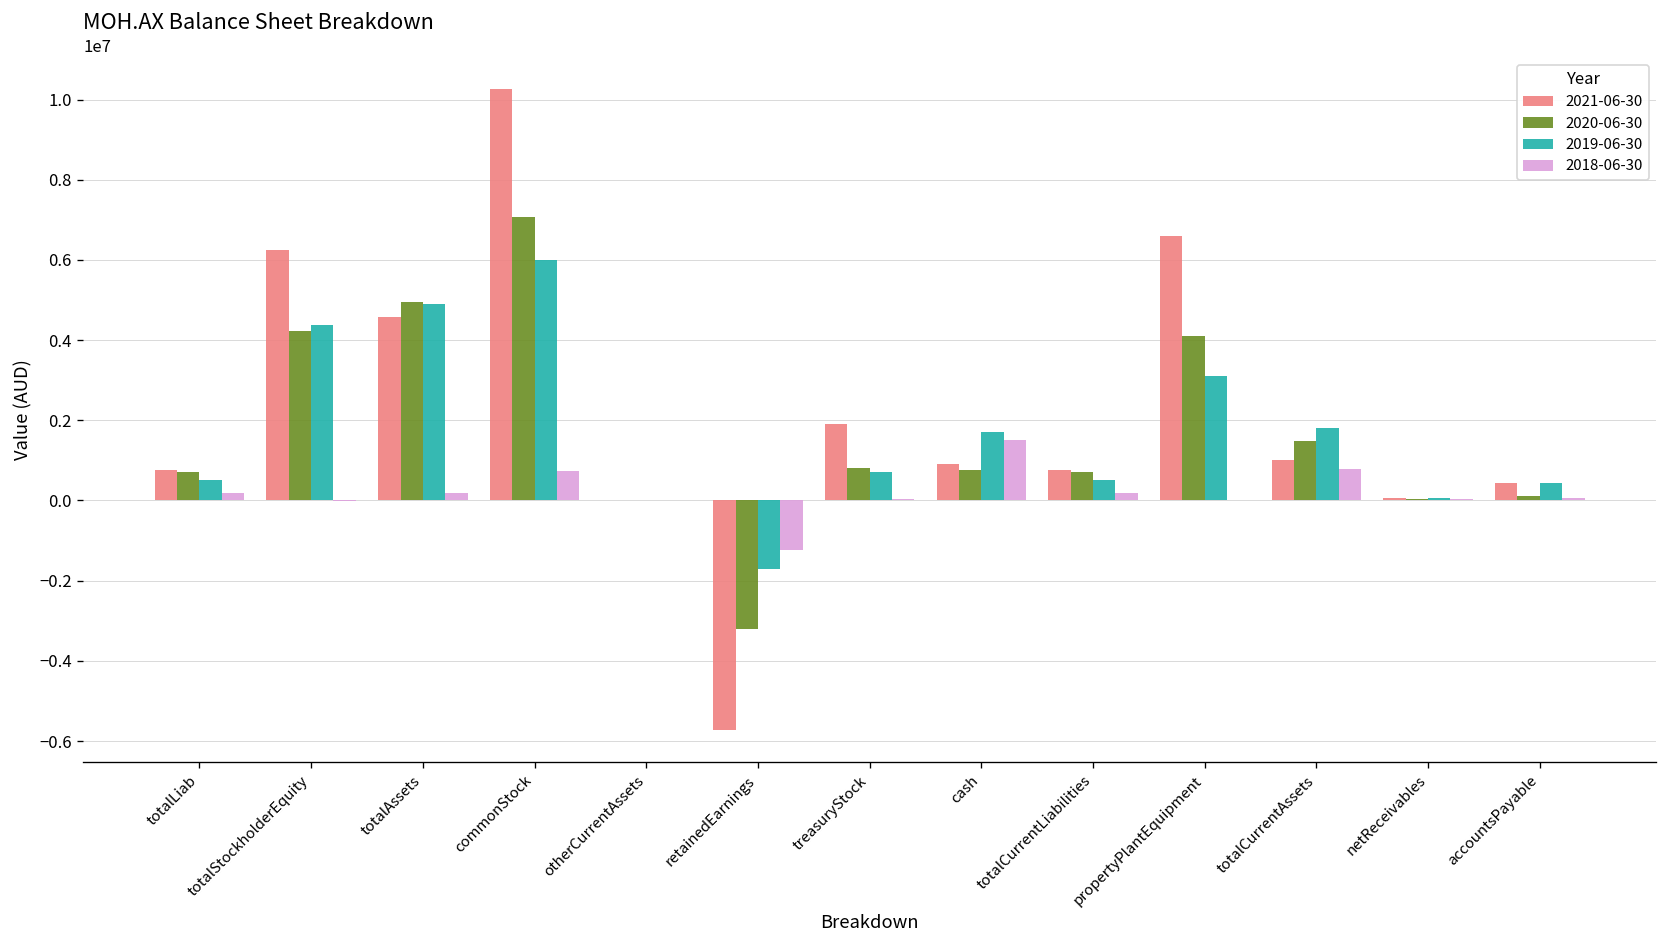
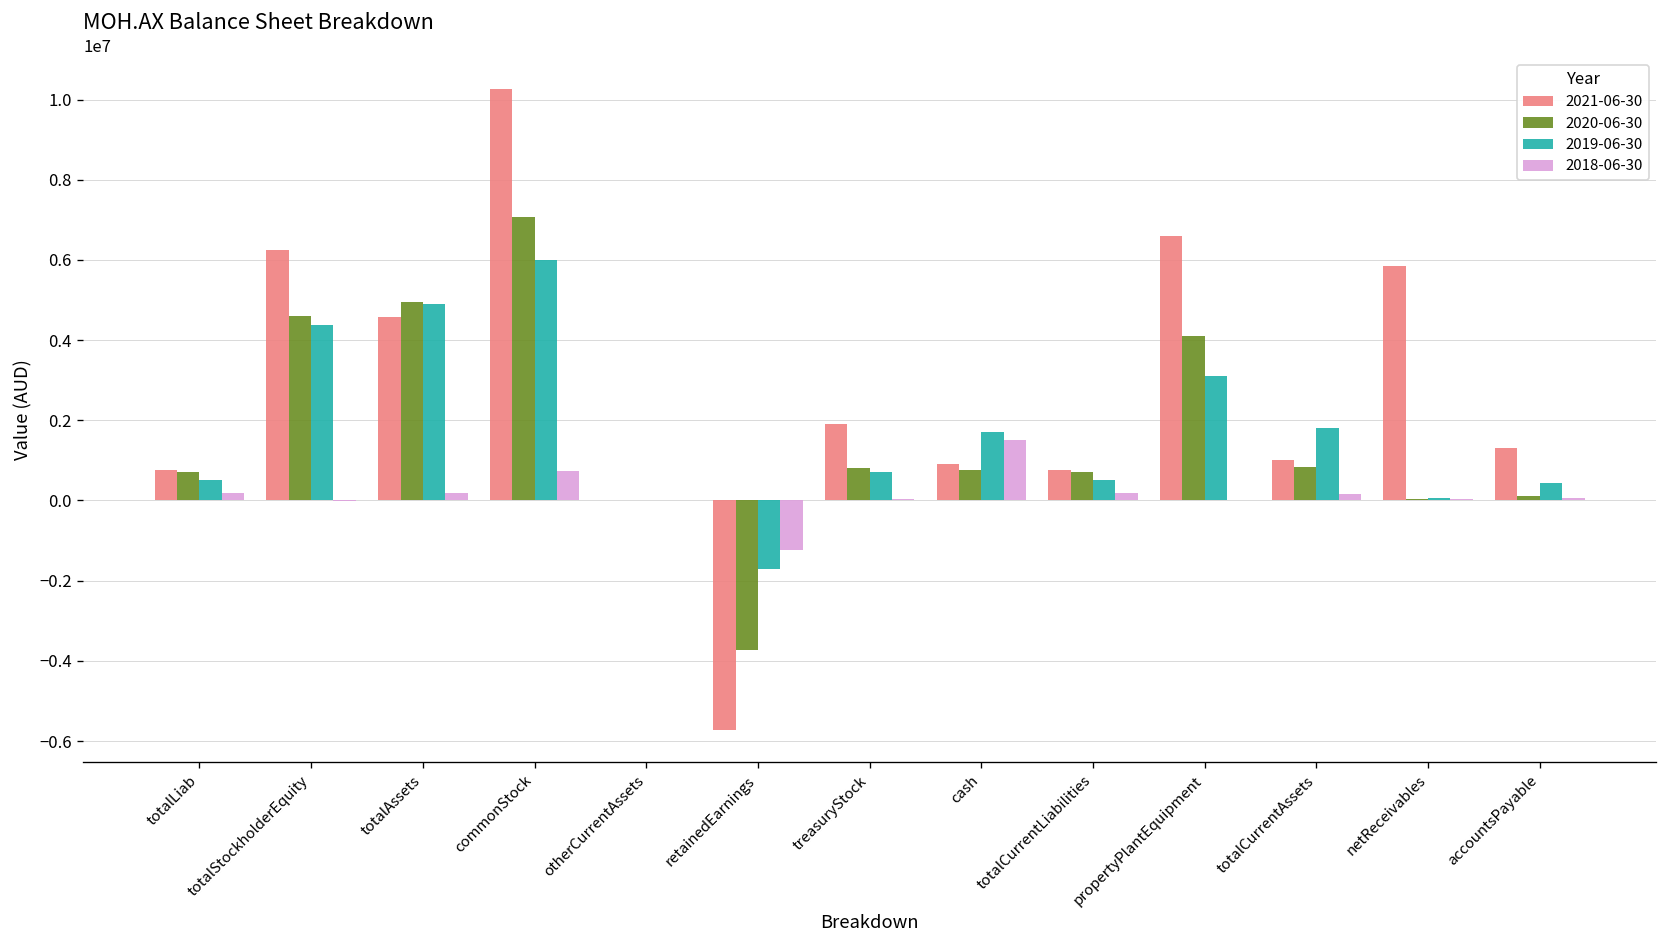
  {
    "2021-06-30": {
      "totalLiab": 800000,
      "totalStockholderEquity": 6200000,
      "totalAssets": 4600000,
      "commonStock": 10300000,
      "retainedEarnings": -5700000,
      "treasuryStock": 1900000,
      "cash": 900000,
      "totalCurrentLiabilities": 800000,
      "propertyPlantEquipment": 6600000,
      "totalCurrentAssets": 1000000,
-     "netReceivables": 100000,
-     "accountsPayable": 400000
+     "netReceivables": 5900000,
+     "accountsPayable": 1300000
    },
    "2020-06-30": {
      "totalLiab": 700000,
-     "totalStockholderEquity": 4200000,
+     "totalStockholderEquity": 4600000,
      "totalAssets": 4900000,
      "commonStock": 7100000,
-     "retainedEarnings": -3200000,
+     "retainedEarnings": -3700000,
      "treasuryStock": 800000,
      "cash": 800000,
      "totalCurrentLiabilities": 700000,
      "propertyPlantEquipment": 4100000,
-     "totalCurrentAssets": 1500000,
+     "totalCurrentAssets": 800000,
      "accountsPayable": 100000
    },
    "2019-06-30": {
      "totalLiab": 500000,
      "totalStockholderEquity": 4400000,
      "totalAssets": 4900000,
      "commonStock": 6000000,
      "retainedEarnings": -1700000,
      "treasuryStock": 700000,
      "cash": 1700000,
      "totalCurrentLiabilities": 500000,
      "propertyPlantEquipment": 3100000,
      "totalCurrentAssets": 1800000,
      "accountsPayable": 400000
    },
    "2018-06-30": {
      "totalLiab": 200000,
      "totalAssets": 200000,
      "commonStock": 700000,
      "retainedEarnings": -1200000,
      "cash": 1500000,
      "totalCurrentLiabilities": 200000,
-     "totalCurrentAssets": 800000
+     "totalCurrentAssets": 200000
    }
  }
